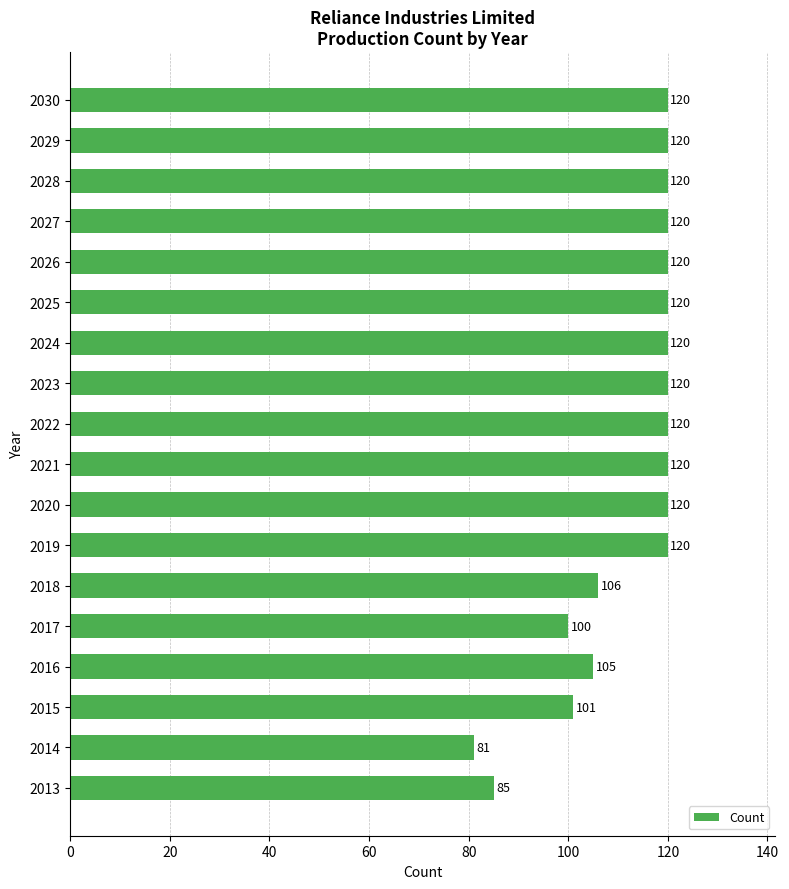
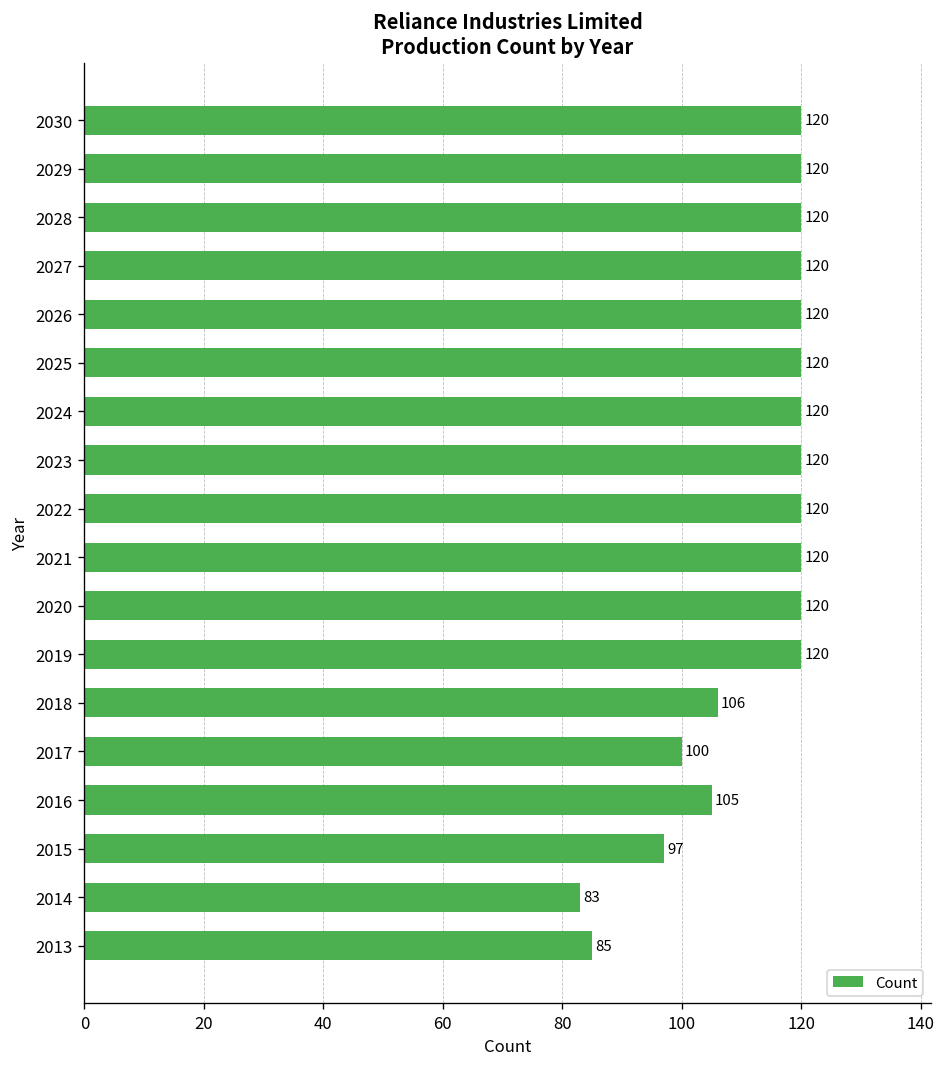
  {
    "2030": 120,
    "2029": 120,
    "2028": 120,
    "2027": 120,
    "2026": 120,
    "2025": 120,
    "2024": 120,
    "2023": 120,
    "2022": 120,
    "2021": 120,
    "2020": 120,
    "2019": 120,
    "2018": 106,
    "2017": 100,
    "2016": 105,
-   "2015": 101,
-   "2014": 81,
+   "2015": 97,
+   "2014": 83,
    "2013": 85
  }
